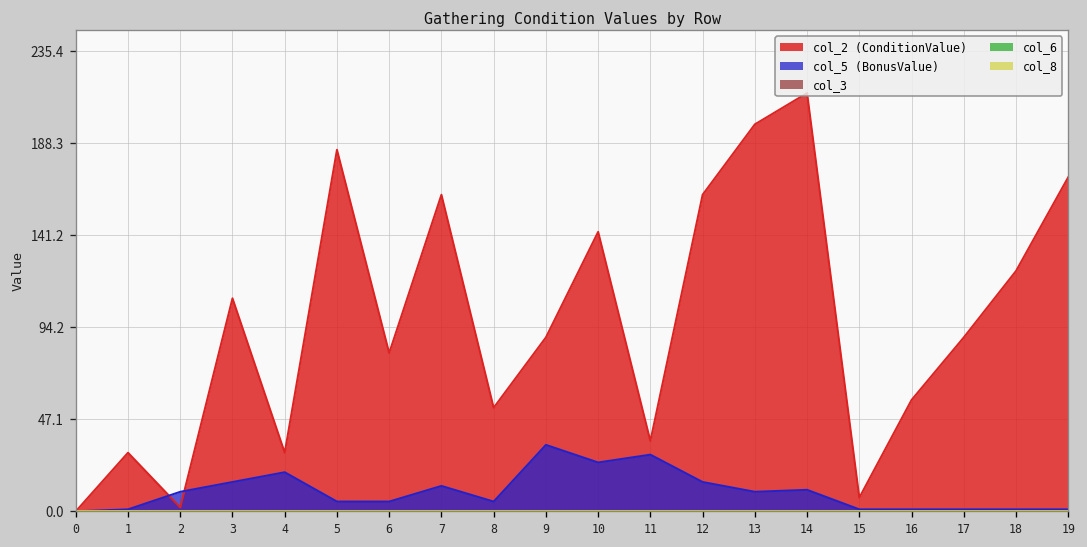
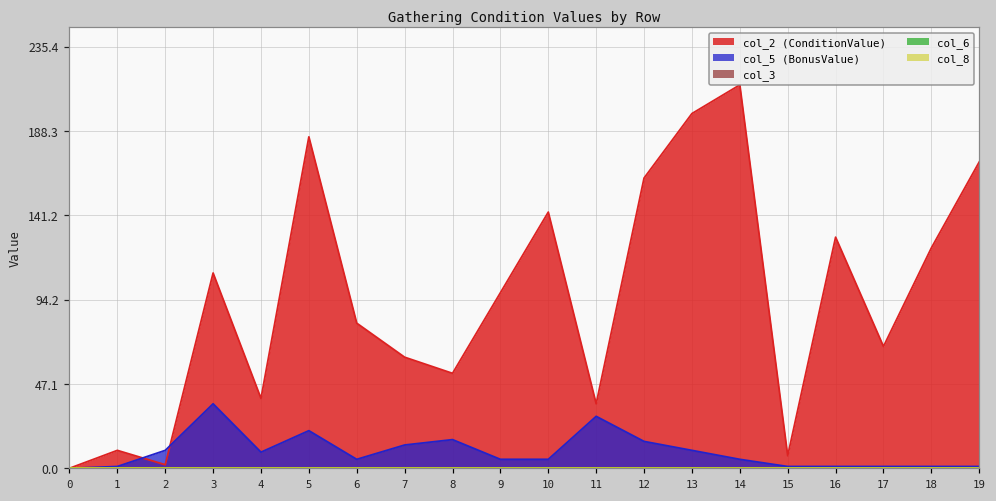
  {
    "col_2 (ConditionValue)": {
-     "1": 30,
+     "1": 10,
      "2": 2,
      "3": 109,
-     "4": 30,
+     "4": 39,
      "5": 185,
      "6": 81,
-     "7": 162,
+     "7": 62,
      "8": 53,
-     "9": 89,
+     "9": 98,
      "10": 143,
      "11": 36,
      "12": 162,
      "13": 198,
      "15": 7,
-     "16": 57,
-     "17": 89,
+     "16": 129,
+     "17": 68,
      "18": 123,
      "19": 171
    },
    "col_5 (BonusValue)": {
      "2": 10,
-     "3": 15,
-     "4": 20,
-     "5": 5,
+     "3": 36,
+     "4": 9,
+     "5": 21,
      "6": 5,
      "7": 13,
-     "8": 5,
-     "9": 34,
-     "10": 25,
+     "8": 16,
+     "9": 5,
+     "10": 5,
      "11": 29,
      "12": 15,
      "13": 10,
-     "14": 11
+     "14": 5
    },
    "col_8": {
      "2": 0,
      "3": 0,
      "4": 0,
      "5": 0,
      "6": 0,
      "7": 0,
      "8": 0,
      "9": 0,
      "10": 0,
      "11": 0,
      "12": 0,
      "13": 0,
      "14": 0
    }
  }
